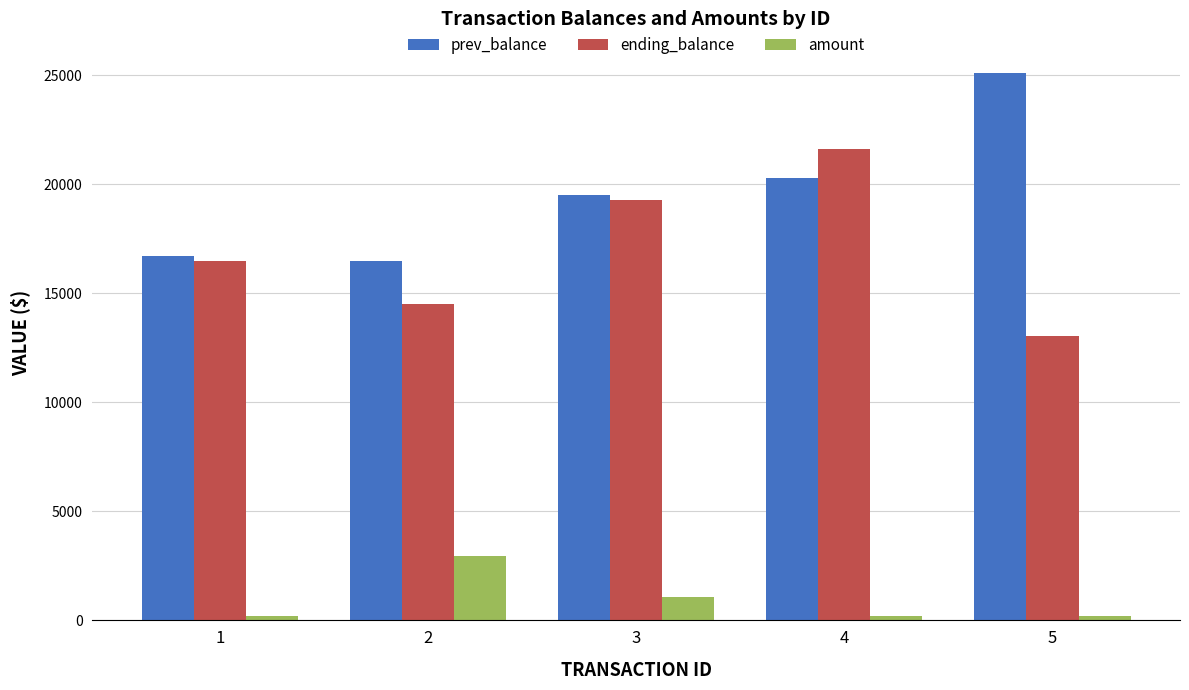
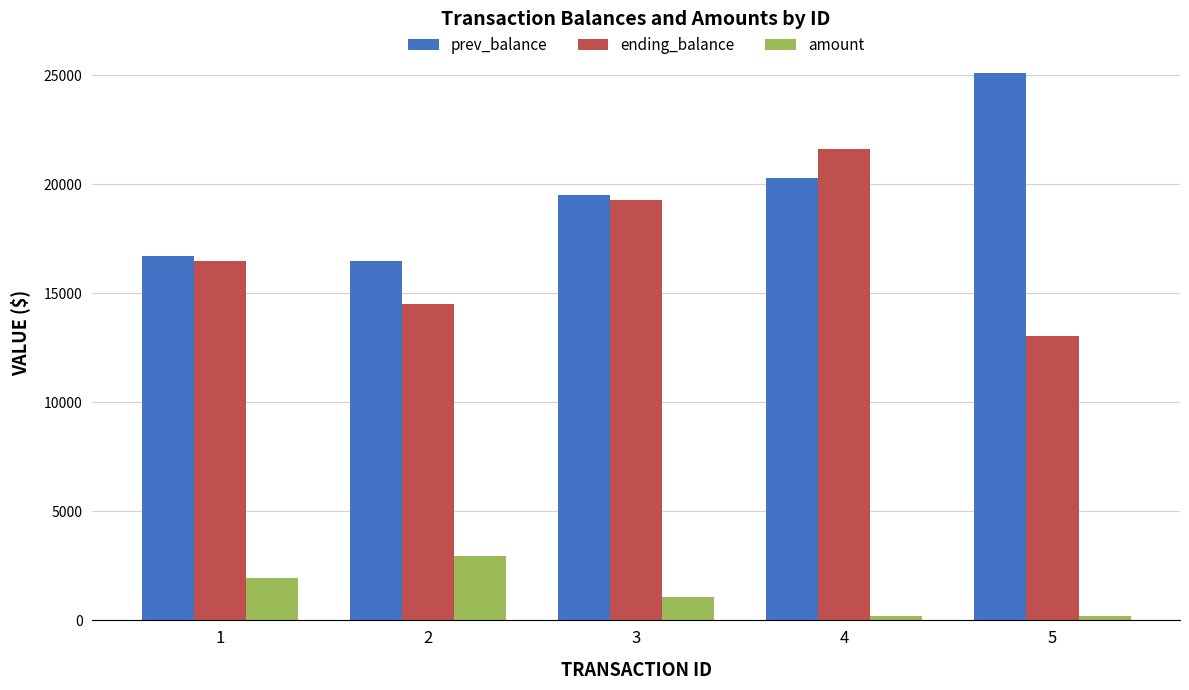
  {
    "prev_balance": {
      "1": 16700,
      "2": 16500,
      "3": 19500,
      "4": 20300,
      "5": 25100
    },
    "ending_balance": {
      "1": 16500,
      "2": 14500,
      "3": 19300,
      "4": 21600,
      "5": 13000
    },
    "amount": {
-     "1": 200,
+     "1": 1900,
      "2": 3000,
      "3": 1100,
      "4": 200,
      "5": 200
    }
  }
